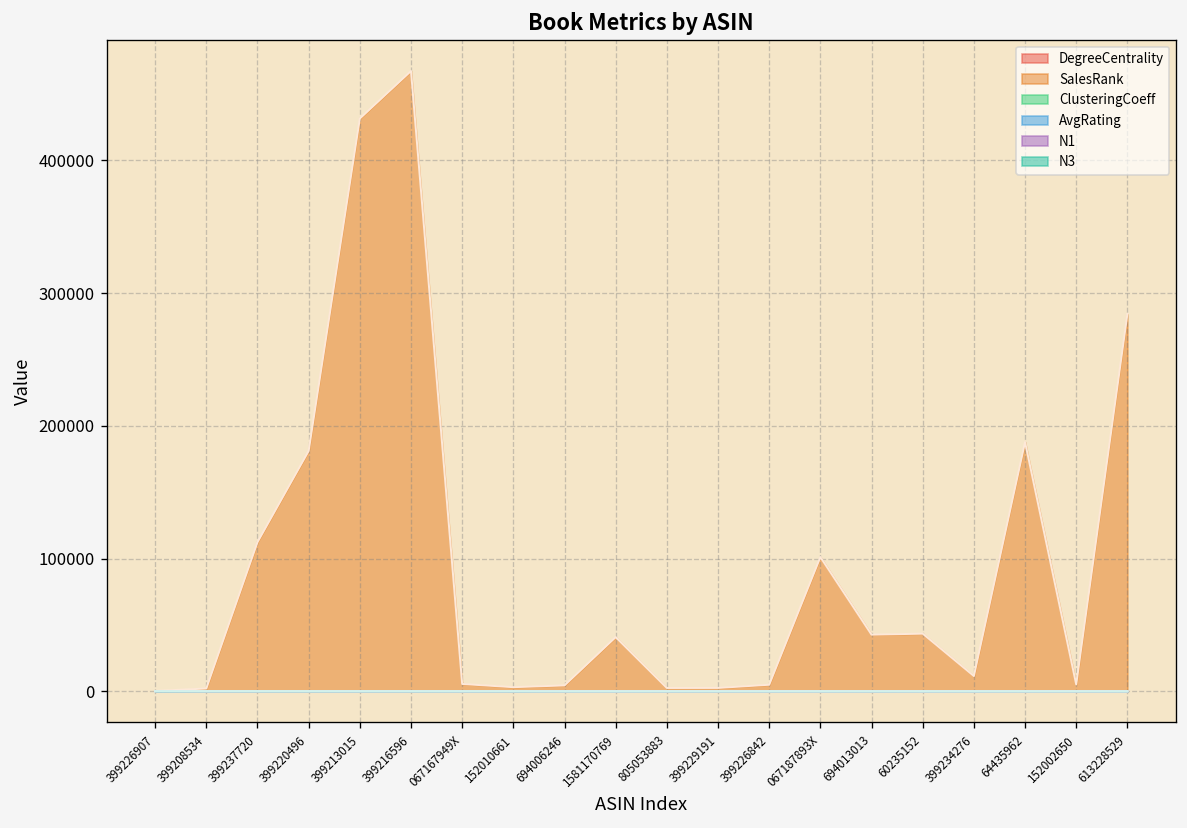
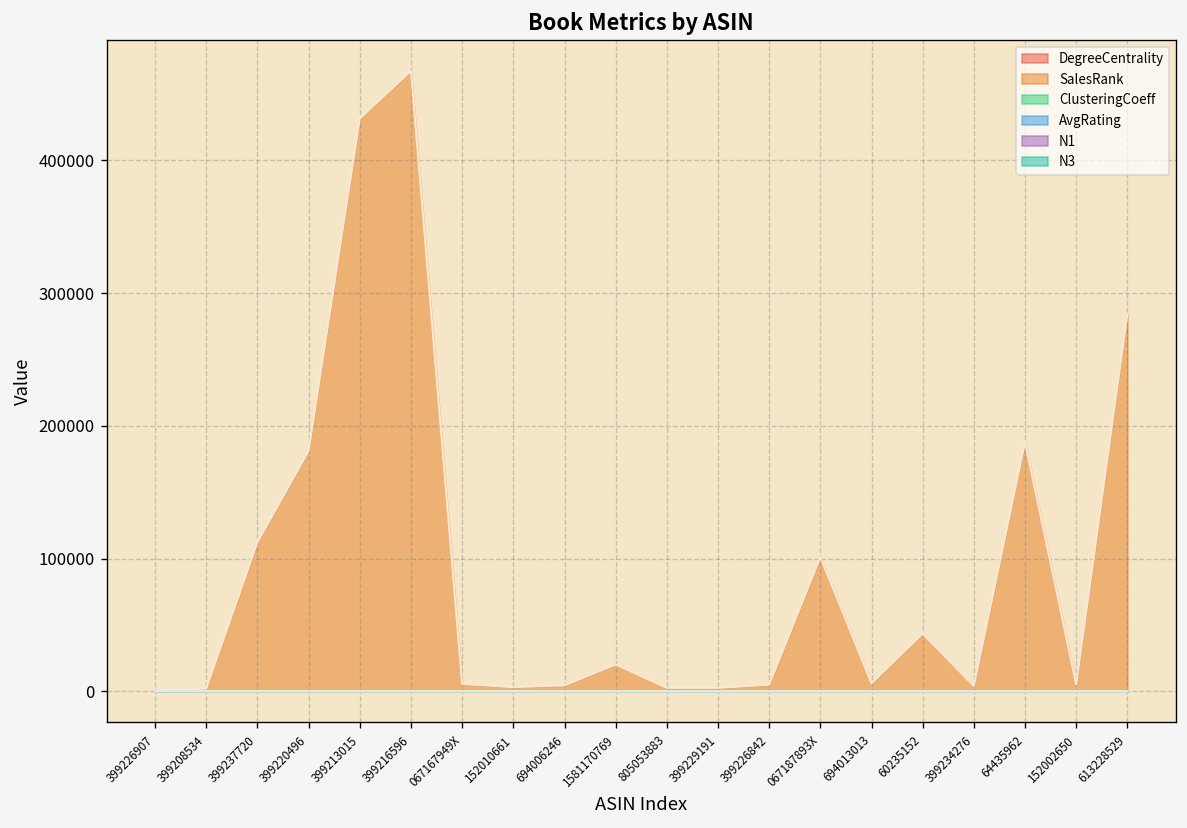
  {
    "N3": {
      "399237720": 0,
      "399220496": 0,
      "399213015": 0,
      "399216596": 0,
      "067167949X": 0,
      "152010661": 0,
      "694006246": 0,
      "1581170769": 0,
      "805053883": 0,
      "399229191": 0,
      "399226842": 0,
      "067187893X": 0,
      "694013013": 0,
      "60235152": 0,
      "399234276": 0,
      "64435962": 0,
      "152002650": 0,
      "613228529": 0
    },
    "SalesRank": {
      "399237720": 112000,
      "399220496": 181000,
      "399213015": 432000,
      "399216596": 467000,
      "067167949X": 6000,
      "152010661": 3000,
      "694006246": 4000,
-     "1581170769": 41000,
+     "1581170769": 20000,
      "805053883": 3000,
      "399229191": 3000,
      "399226842": 5000,
      "067187893X": 101000,
-     "694013013": 43000,
+     "694013013": 6000,
      "60235152": 43000,
-     "399234276": 11000,
+     "399234276": 4000,
      "64435962": 188000,
      "152002650": 5000,
      "613228529": 284000
    }
  }
